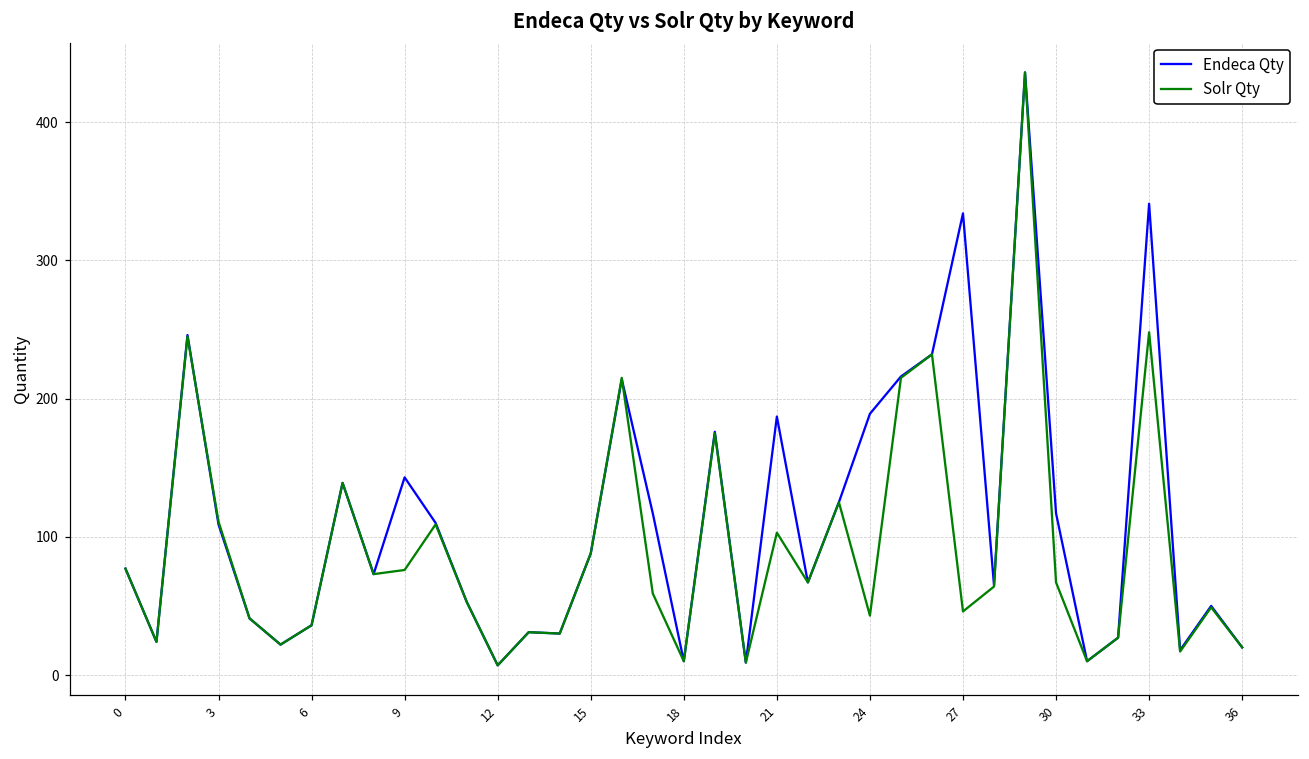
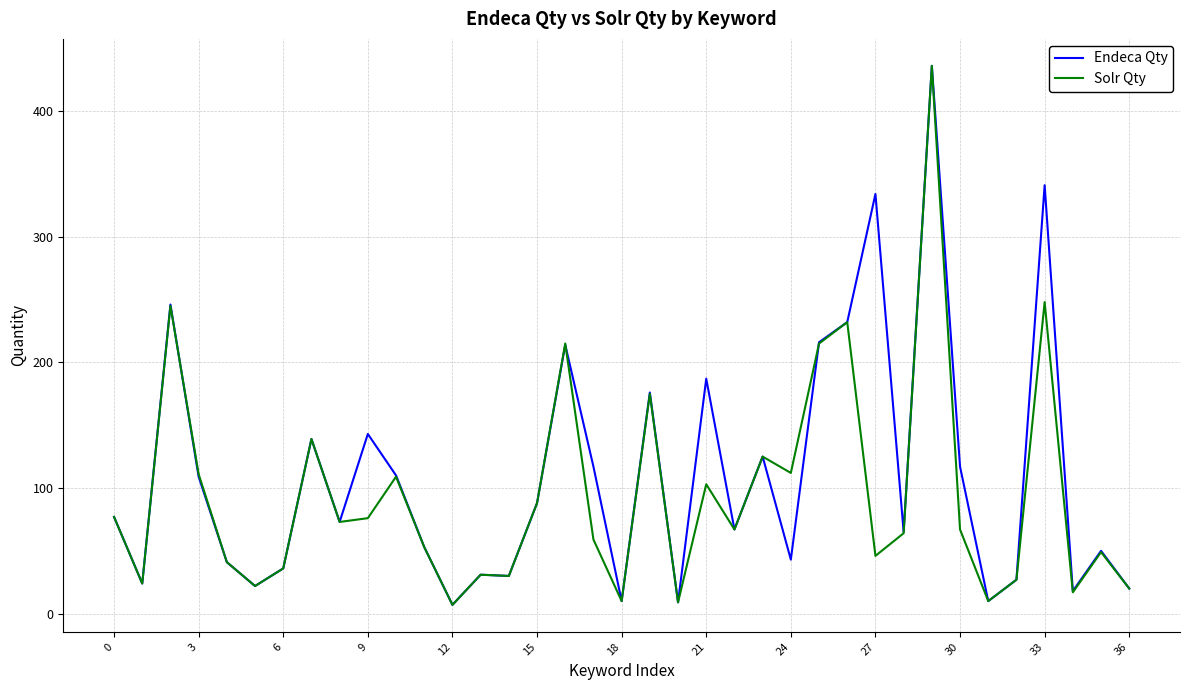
  {
    "Endeca Qty": {
      "9": 143,
      "21": 187,
-     "24": 189,
+     "24": 43,
      "27": 334,
      "30": 117,
      "33": 341
    },
    "Solr Qty": {
      "9": 76,
      "21": 103,
-     "24": 43,
+     "24": 112,
      "27": 46,
      "30": 67,
      "33": 248
    }
  }
